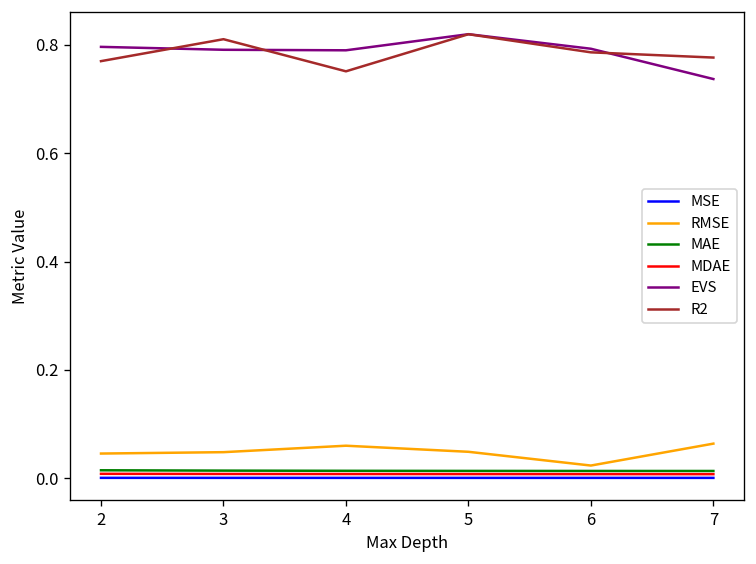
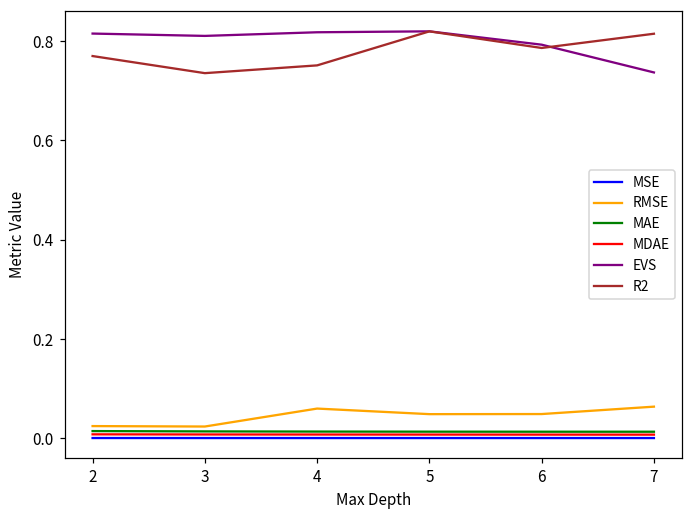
  {
    "MSE": {
      "2": 0.00,
      "3": 0.00,
      "4": 0.00,
      "5": 0.00,
      "6": 0.00,
      "7": 0.00
    },
    "RMSE": {
-     "2": 0.05,
-     "3": 0.05,
+     "2": 0.02,
+     "3": 0.02,
      "4": 0.06,
      "5": 0.05,
-     "6": 0.02,
+     "6": 0.05,
      "7": 0.06
    },
    "MAE": {
      "2": 0.01,
      "3": 0.01,
      "4": 0.01,
      "5": 0.01,
      "6": 0.01,
      "7": 0.01
    },
    "MDAE": {
      "2": 0.01,
      "3": 0.01,
      "4": 0.01,
      "5": 0.01,
      "6": 0.01,
      "7": 0.01
    },
    "EVS": {
-     "2": 0.80,
-     "3": 0.79,
-     "4": 0.79,
+     "2": 0.82,
+     "3": 0.81,
+     "4": 0.82,
      "6": 0.79,
      "7": 0.74
    },
    "R2": {
      "2": 0.77,
-     "3": 0.81,
+     "3": 0.74,
      "4": 0.75,
      "6": 0.79,
-     "7": 0.78
+     "7": 0.82
    }
  }
